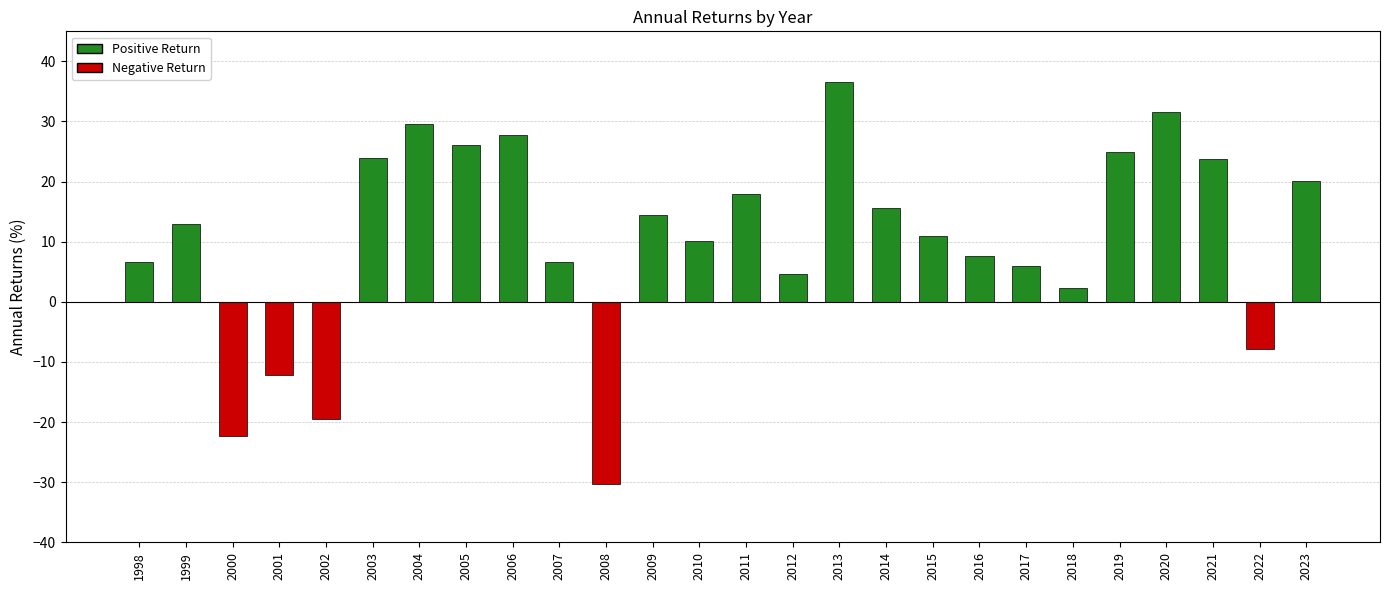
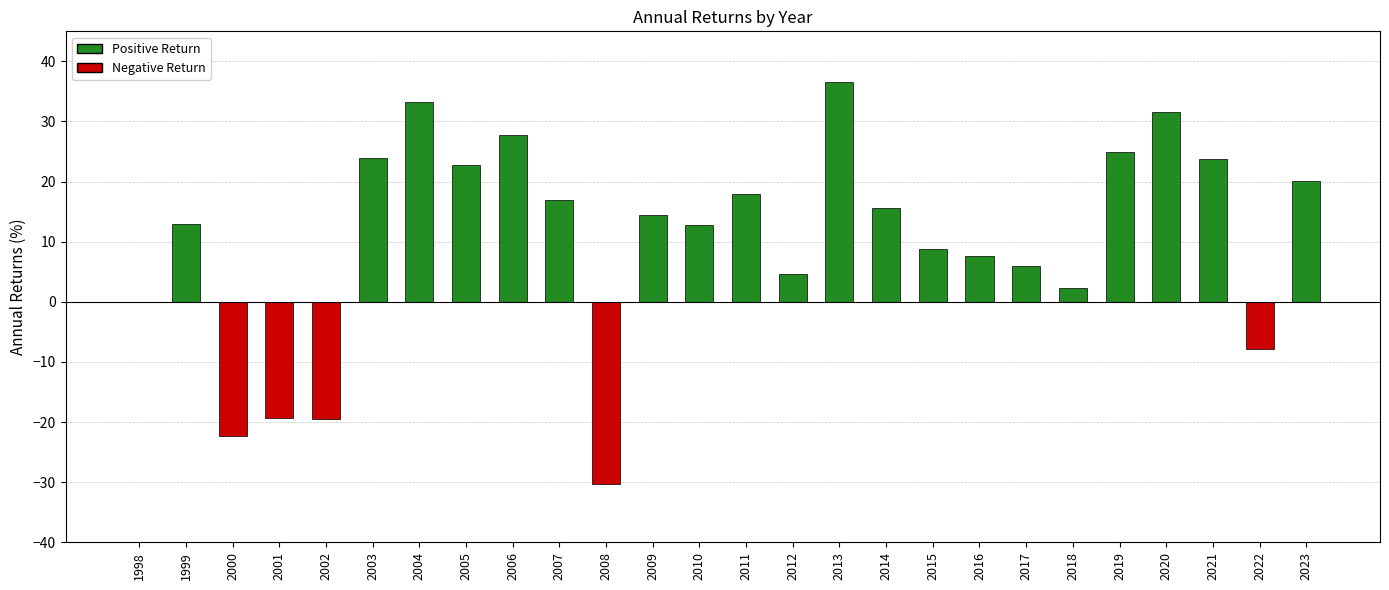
  {
-   "1998": 7,
+   "1998": 0,
    "1999": 13,
    "2000": -22,
-   "2001": -12,
+   "2001": -19,
    "2002": -19,
    "2003": 24,
-   "2004": 30,
-   "2005": 26,
+   "2004": 33,
+   "2005": 23,
    "2006": 28,
-   "2007": 7,
+   "2007": 17,
    "2008": -30,
    "2009": 14,
-   "2010": 10,
+   "2010": 13,
    "2011": 18,
    "2012": 5,
    "2013": 37,
    "2014": 16,
-   "2015": 11,
+   "2015": 9,
    "2016": 8,
    "2017": 6,
    "2018": 2,
    "2019": 25,
    "2020": 32,
    "2021": 24,
    "2022": -8,
    "2023": 20
  }
